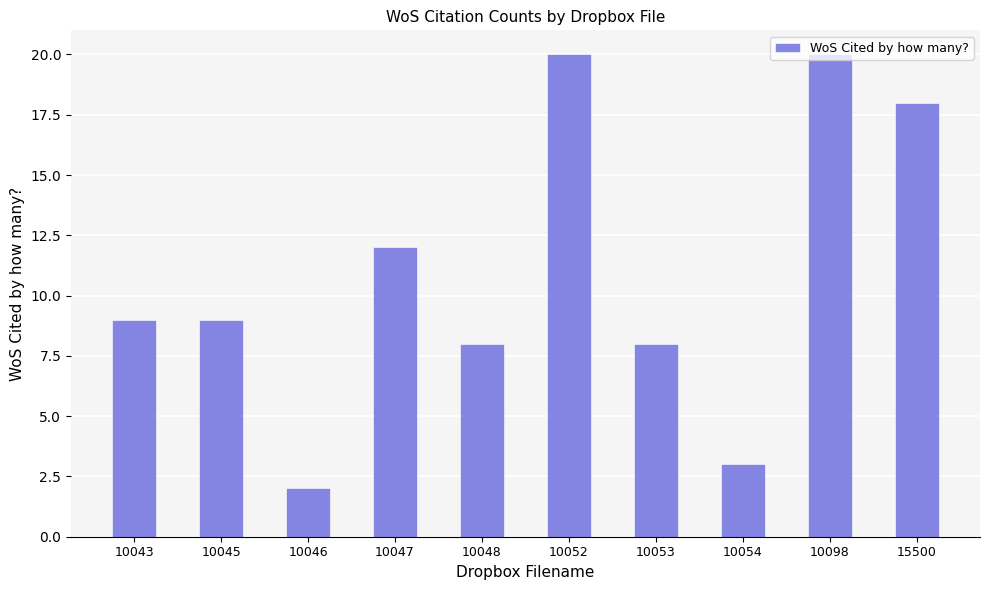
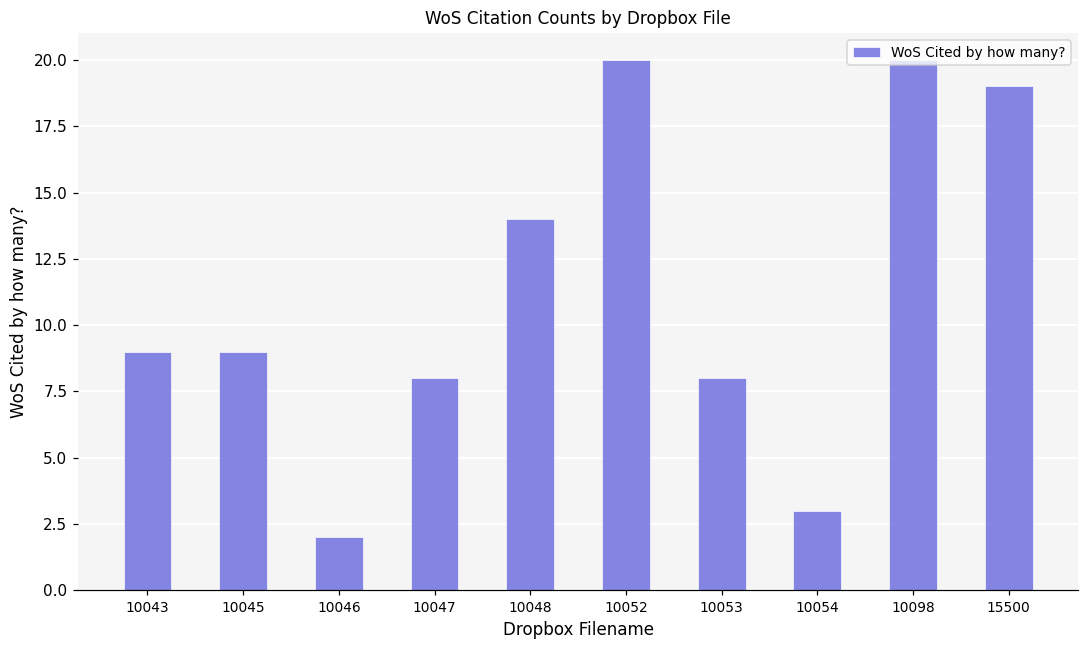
  {
    "10043": 9,
    "10045": 9,
    "10046": 2,
-   "10047": 12,
-   "10048": 8,
+   "10047": 8,
+   "10048": 14,
    "10052": 20,
    "10053": 8,
    "10054": 3,
-   "15500": 18
+   "15500": 19
  }
